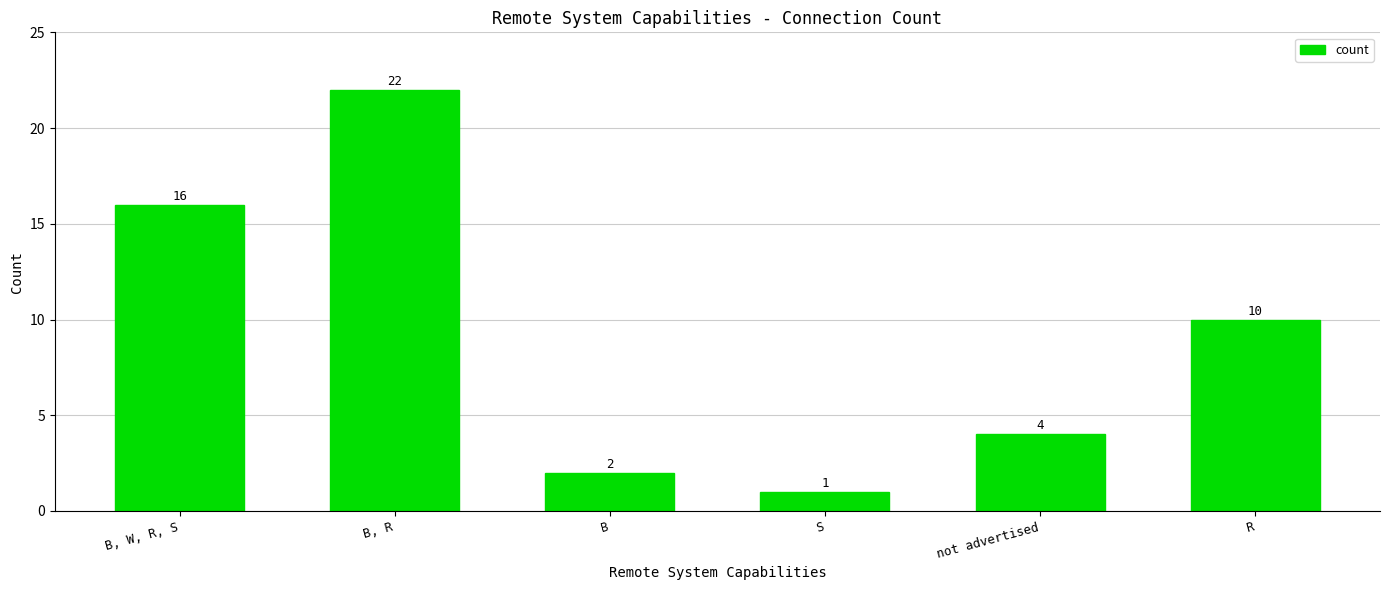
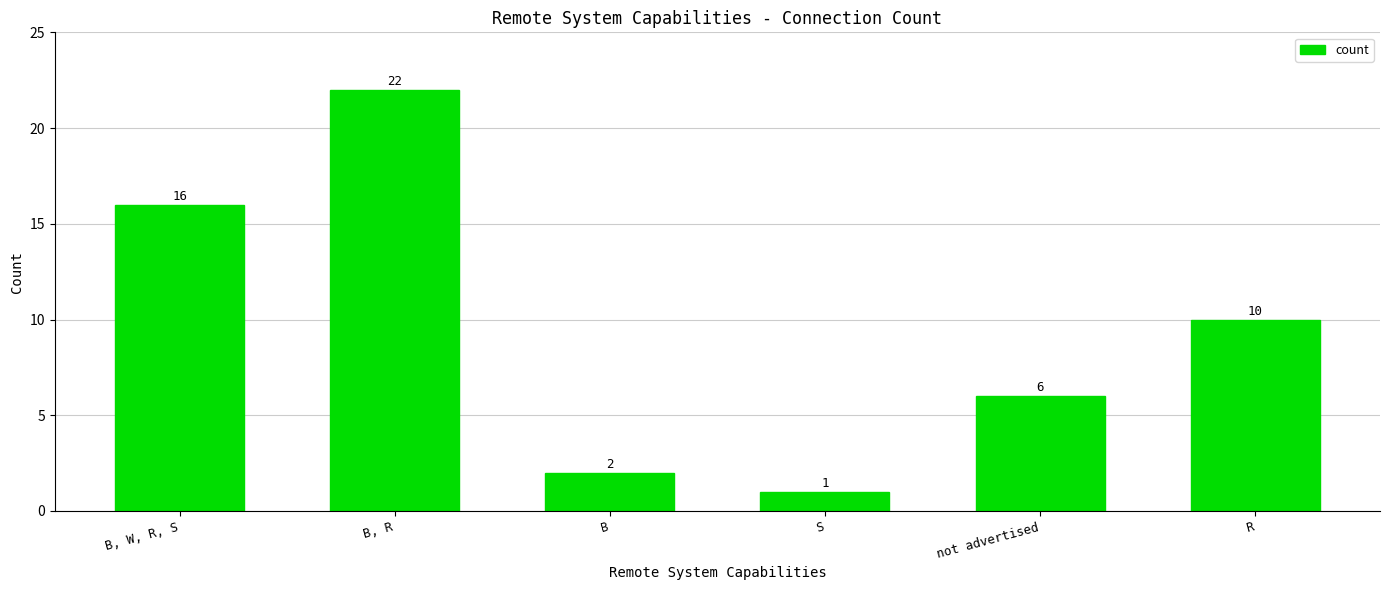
  {
    "B, W, R, S": 16,
    "B, R": 22,
    "B": 2,
    "S": 1,
-   "not advertised": 4,
+   "not advertised": 6,
    "R": 10
  }
